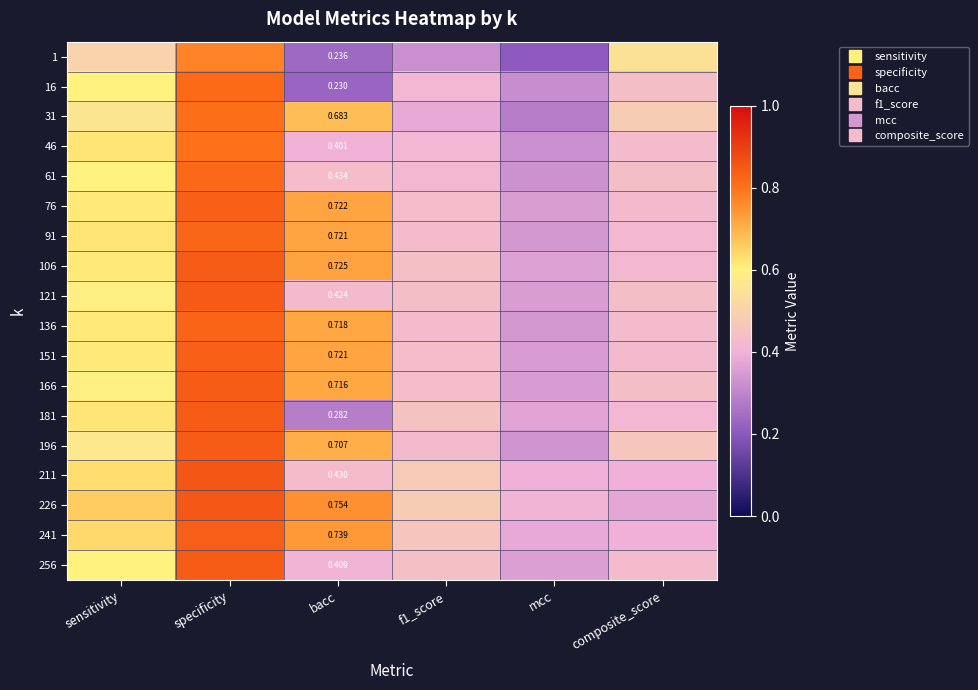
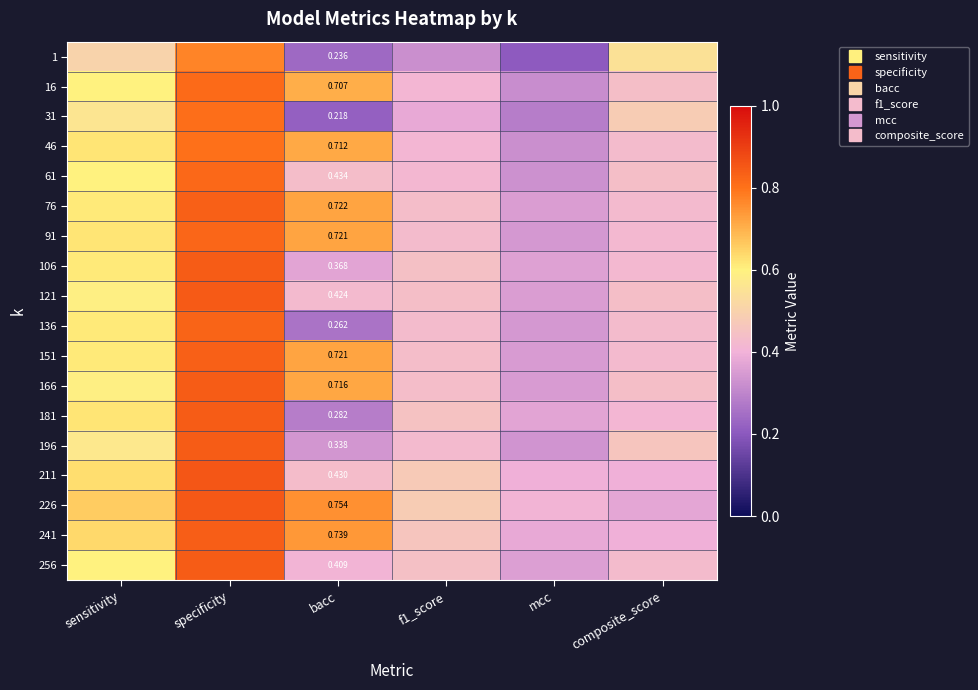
  {
    "1": {
      "bacc": 0.236
    },
    "16": {
-     "bacc": 0.230
+     "bacc": 0.707
    },
    "31": {
-     "bacc": 0.683
+     "bacc": 0.218
    },
    "46": {
-     "bacc": 0.401
+     "bacc": 0.712
    },
    "61": {
      "bacc": 0.434
    },
    "76": {
      "bacc": 0.722
    },
    "91": {
      "bacc": 0.721
    },
    "106": {
-     "bacc": 0.725
+     "bacc": 0.368
    },
    "121": {
      "bacc": 0.424
    },
    "136": {
-     "bacc": 0.718
+     "bacc": 0.262
    },
    "151": {
      "bacc": 0.721
    },
    "166": {
      "bacc": 0.716
    },
    "181": {
      "bacc": 0.282
    },
    "196": {
-     "bacc": 0.707
+     "bacc": 0.338
    },
    "211": {
      "bacc": 0.430
    },
    "226": {
      "bacc": 0.754
    },
    "241": {
      "bacc": 0.739
    },
    "256": {
      "bacc": 0.409
    }
  }
